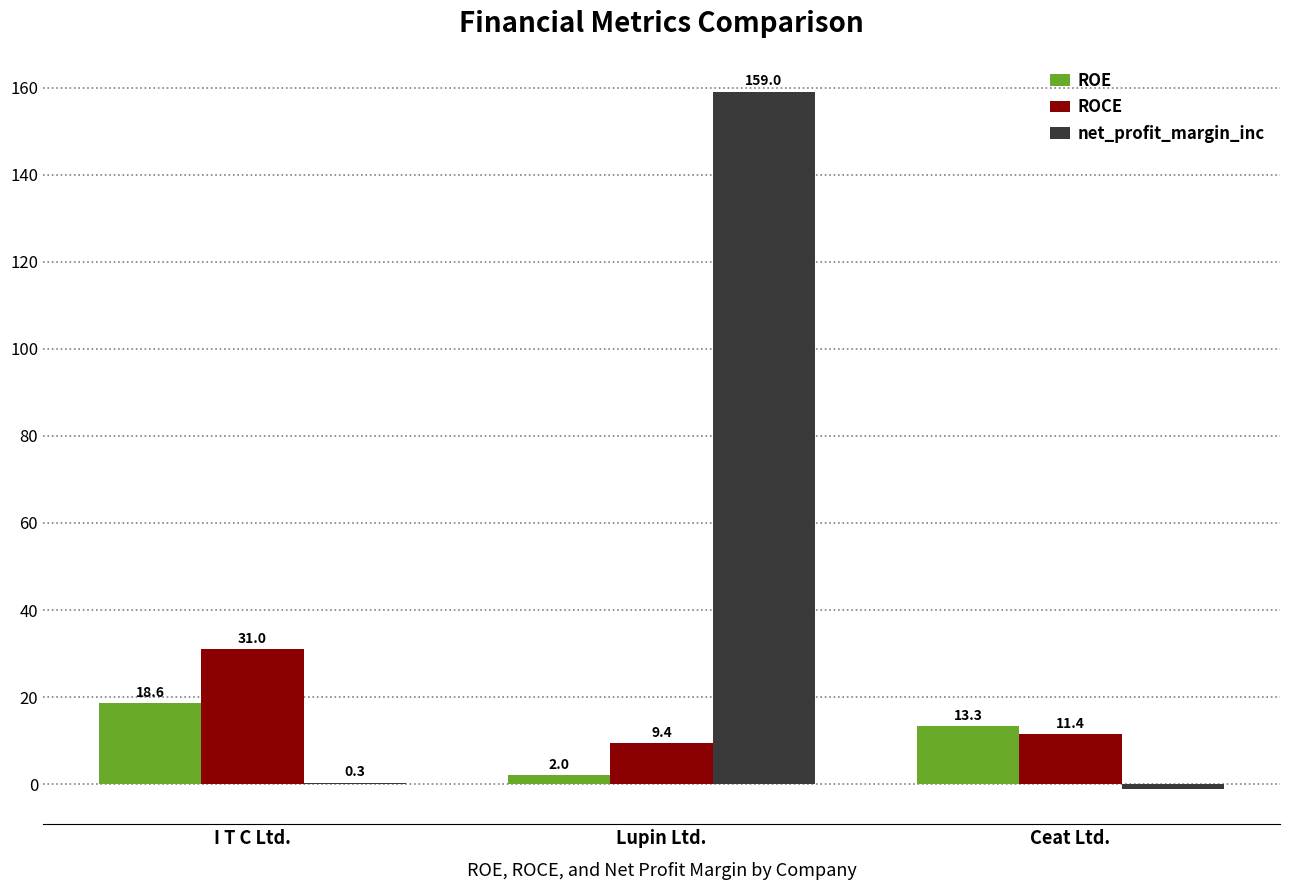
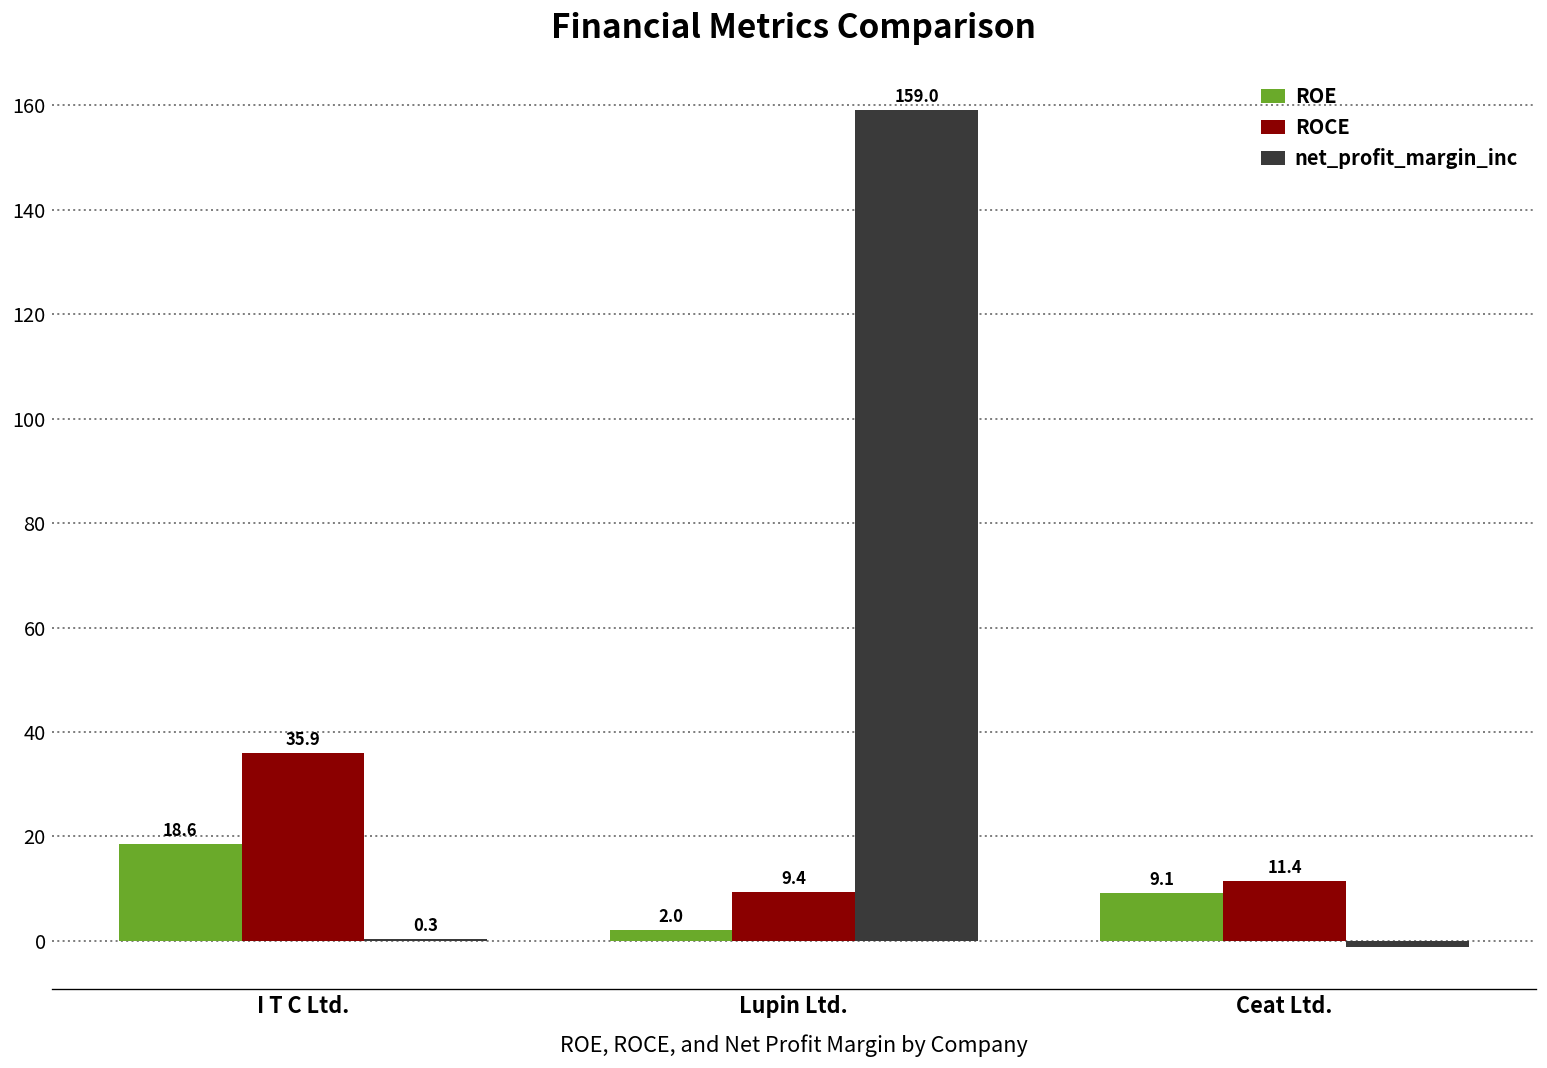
  {
    "ROE": {
      "I T C Ltd.": 18.6,
      "Lupin Ltd.": 2.0,
-     "Ceat Ltd.": 13.3
+     "Ceat Ltd.": 9.1
    },
    "ROCE": {
-     "I T C Ltd.": 31.0,
+     "I T C Ltd.": 35.9,
      "Lupin Ltd.": 9.4,
      "Ceat Ltd.": 11.4
    },
    "net_profit_margin_inc": {
      "I T C Ltd.": 0.3,
      "Lupin Ltd.": 159.0
    }
  }
